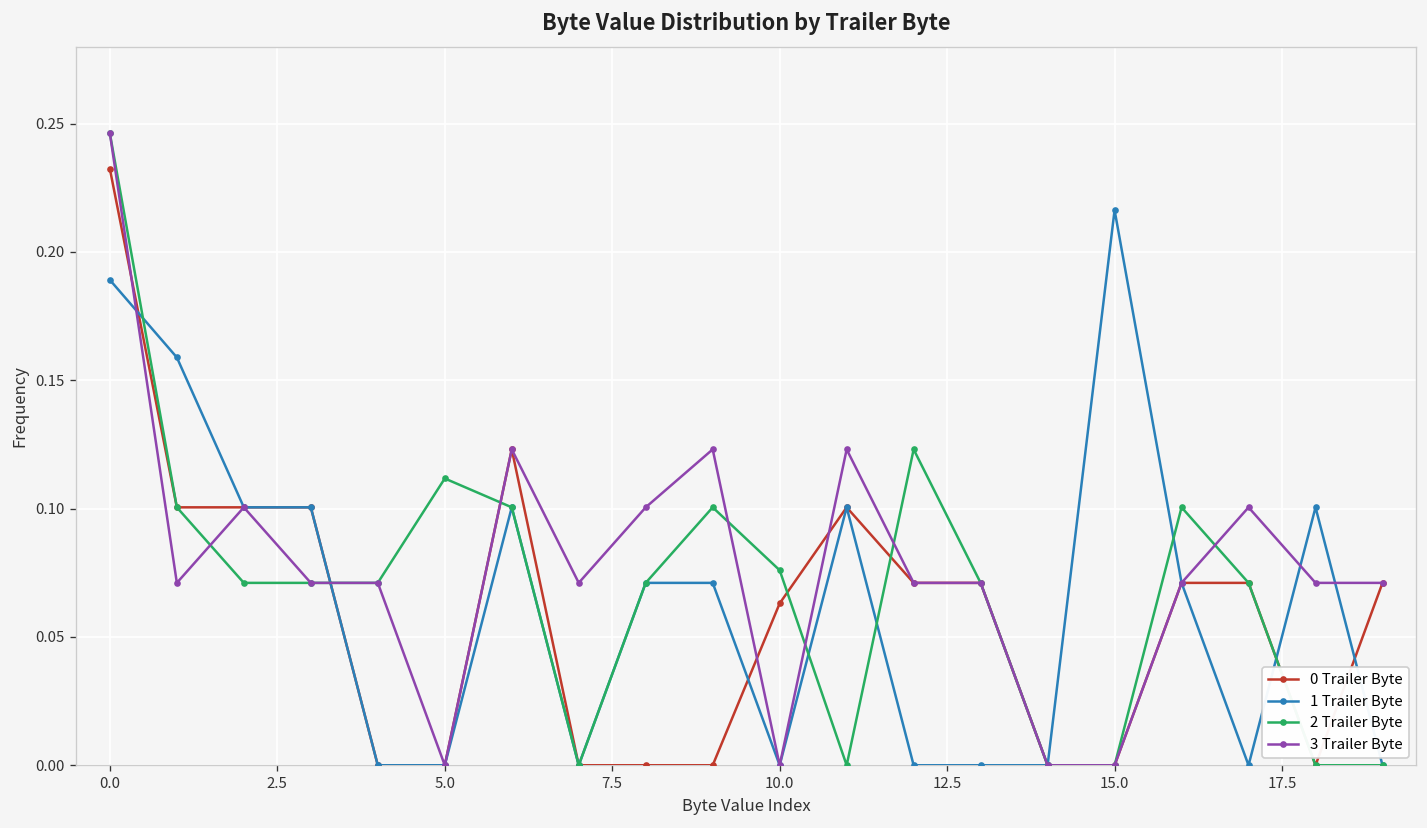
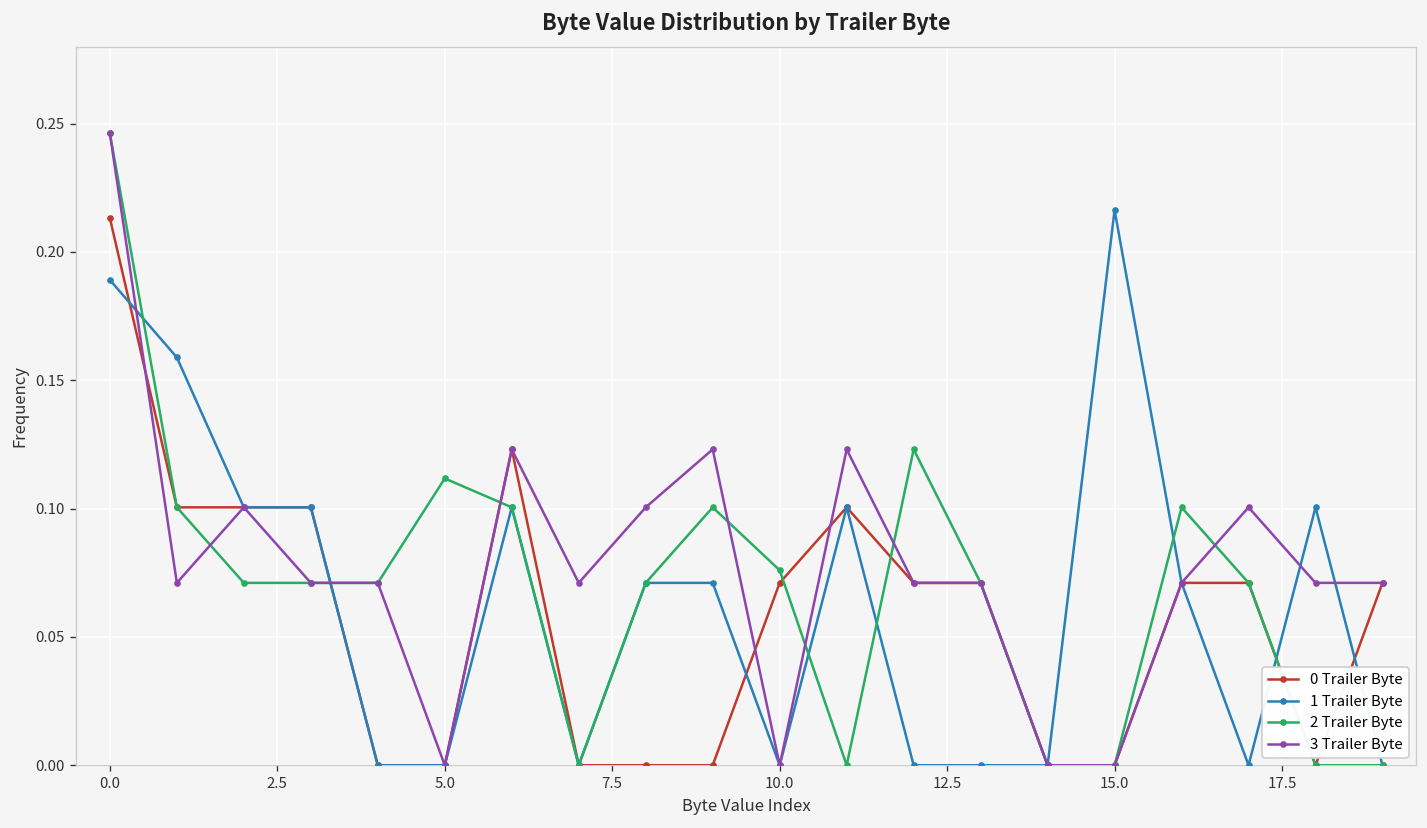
  {
    "0 Trailer Byte": {
-     "0.0": 0.232,
-     "10.0": 0.063
+     "0.0": 0.213,
+     "10.0": 0.071
    },
    "1 Trailer Byte": {
      "0.0": 0.189,
      "15.0": 0.216
    },
    "2 Trailer Byte": {
      "5.0": 0.112,
      "10.0": 0.076
    }
  }
